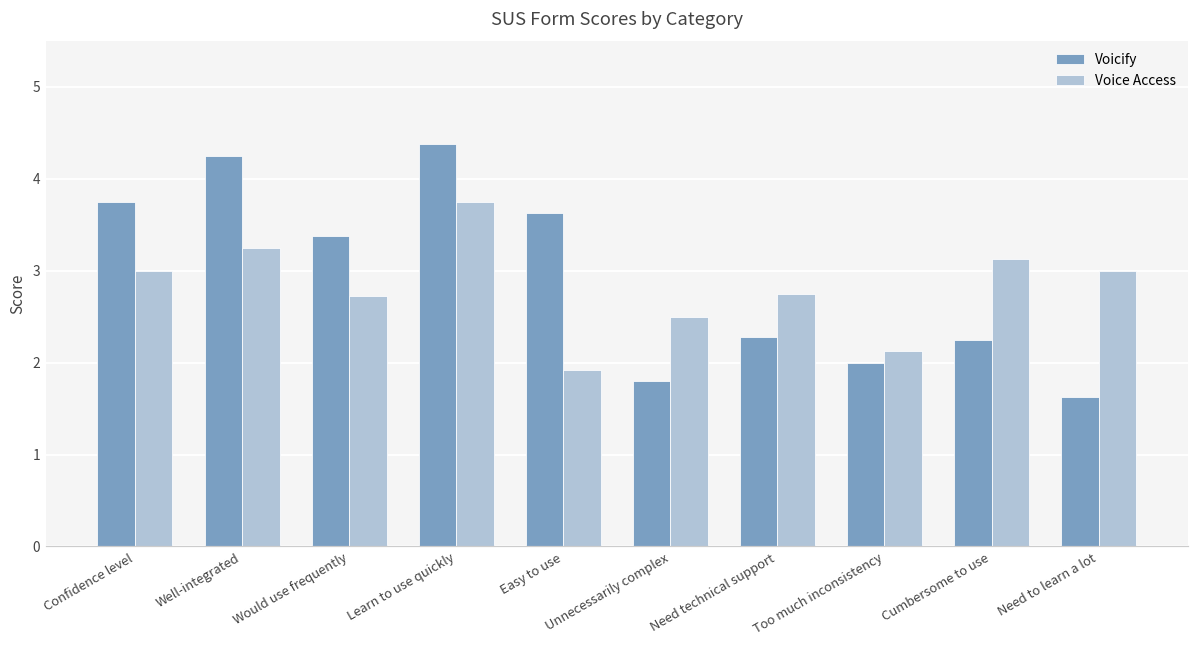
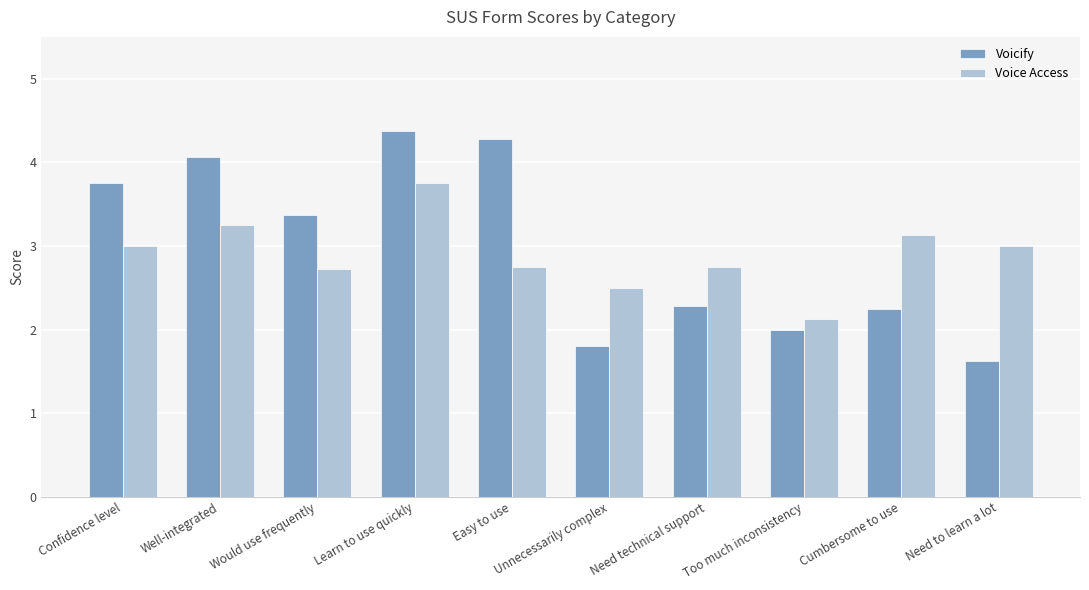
  {
    "Voicify": {
      "Confidence level": 3.8,
-     "Well-integrated": 4.3,
+     "Well-integrated": 4.1,
      "Would use frequently": 3.4,
      "Learn to use quickly": 4.4,
-     "Easy to use": 3.6,
+     "Easy to use": 4.3,
      "Unnecessarily complex": 1.8,
      "Need technical support": 2.3,
      "Too much inconsistency": 2.0,
      "Cumbersome to use": 2.3,
      "Need to learn a lot": 1.6
    },
    "Voice Access": {
      "Confidence level": 3.0,
      "Well-integrated": 3.3,
      "Would use frequently": 2.7,
      "Learn to use quickly": 3.8,
-     "Easy to use": 1.9,
+     "Easy to use": 2.8,
      "Unnecessarily complex": 2.5,
      "Need technical support": 2.8,
      "Too much inconsistency": 2.1,
      "Cumbersome to use": 3.1,
      "Need to learn a lot": 3.0
    }
  }
